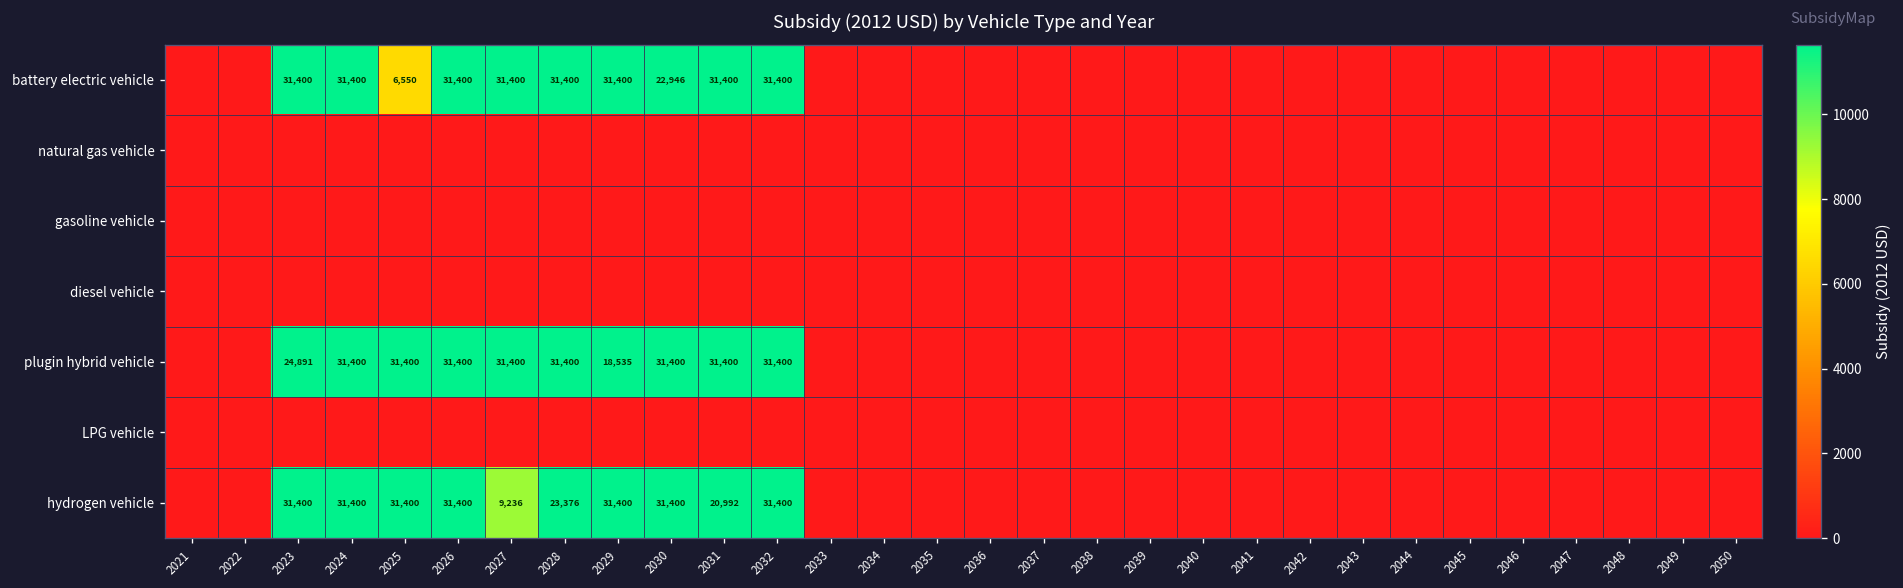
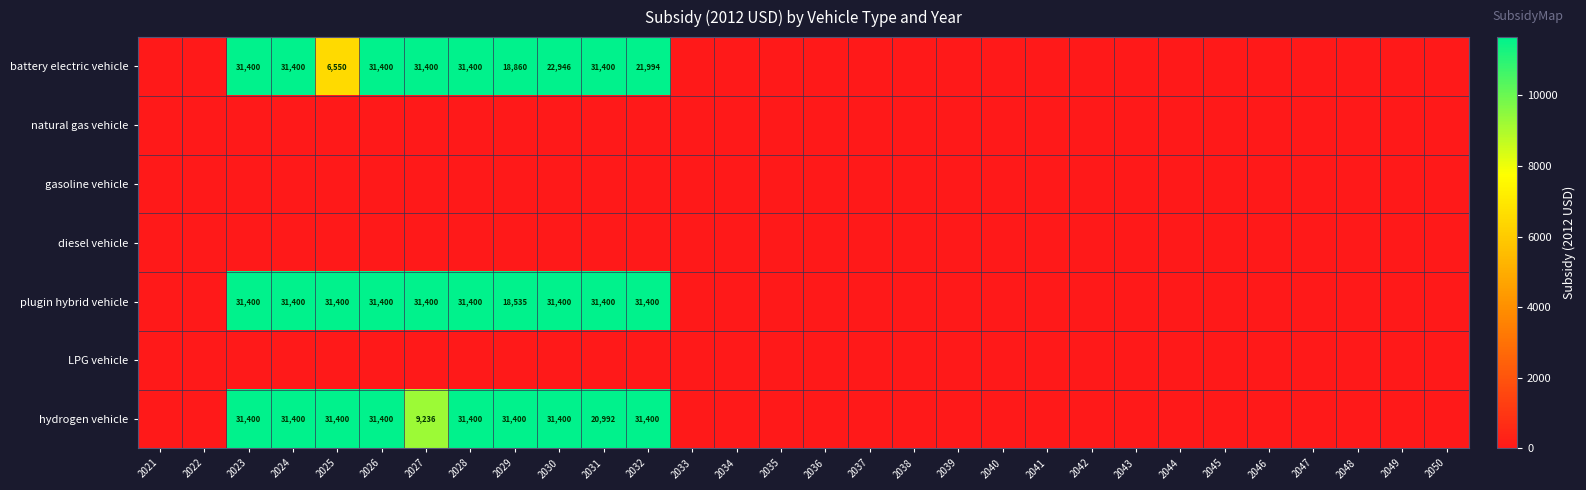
  {
    "battery electric vehicle": {
      "2023": "31,400",
      "2024": "31,400",
      "2025": "6,550",
      "2026": "31,400",
      "2027": "31,400",
      "2028": "31,400",
-     "2029": "31,400",
+     "2029": "18,860",
      "2030": "22,946",
      "2031": "31,400",
-     "2032": "31,400"
+     "2032": "21,994"
    },
    "plugin hybrid vehicle": {
-     "2023": "24,891",
+     "2023": "31,400",
      "2024": "31,400",
      "2025": "31,400",
      "2026": "31,400",
      "2027": "31,400",
      "2028": "31,400",
      "2029": "18,535",
      "2030": "31,400",
      "2031": "31,400",
      "2032": "31,400"
    },
    "hydrogen vehicle": {
      "2023": "31,400",
      "2024": "31,400",
      "2025": "31,400",
      "2026": "31,400",
      "2027": "9,236",
-     "2028": "23,376",
+     "2028": "31,400",
      "2029": "31,400",
      "2030": "31,400",
      "2031": "20,992",
      "2032": "31,400"
    }
  }
